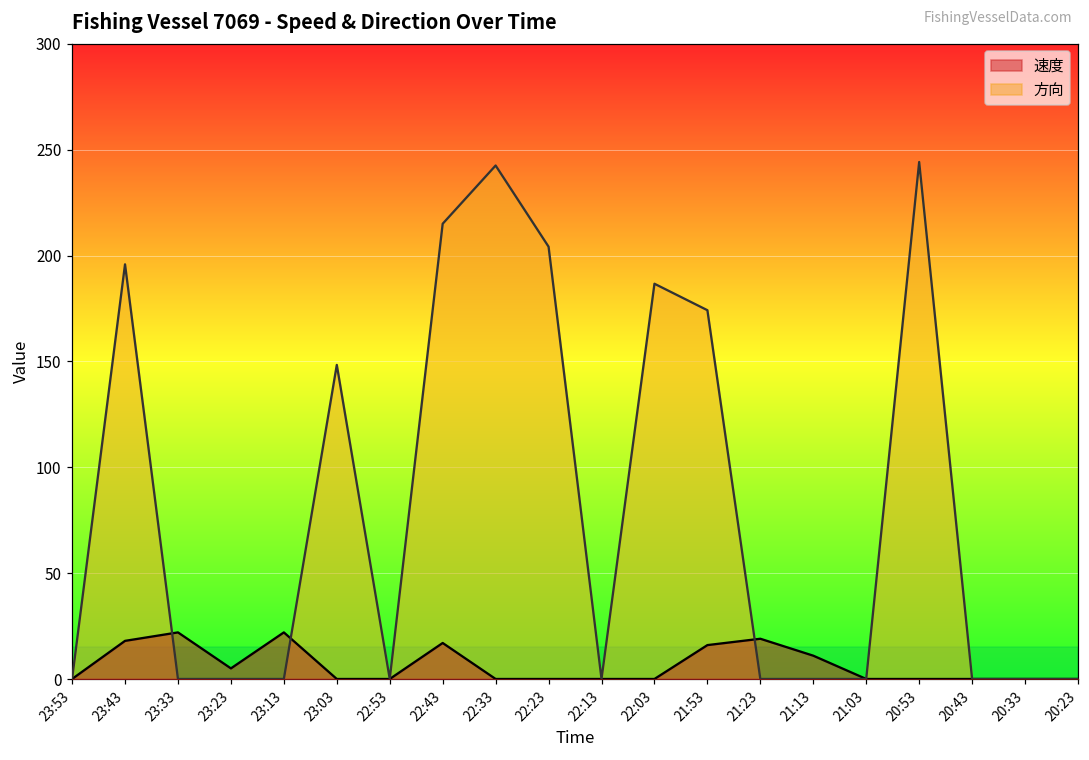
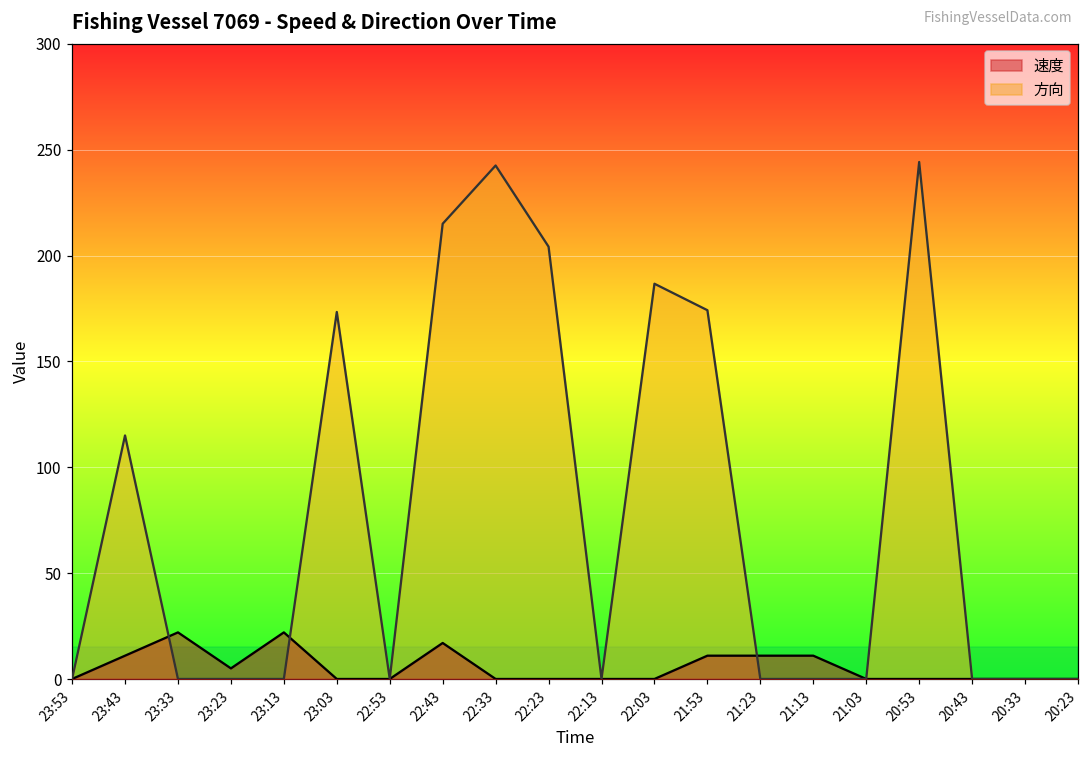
  {
    "速度": {
-     "23:43": 18,
+     "23:43": 11,
      "23:33": 22,
      "23:23": 5,
      "23:13": 22,
      "23:03": 0,
      "22:43": 17,
      "22:33": 0,
      "22:23": 0,
      "22:03": 0,
-     "21:53": 16,
-     "21:23": 19,
+     "21:53": 11,
+     "21:23": 11,
      "21:13": 11,
      "20:53": 0
    },
    "方向": {
-     "23:43": 196,
+     "23:43": 115,
      "23:33": 0,
      "23:23": 0,
      "23:13": 0,
-     "23:03": 148,
+     "23:03": 173,
      "22:43": 215,
      "22:33": 243,
      "22:23": 204,
      "22:03": 187,
      "21:53": 174,
      "21:23": 0,
      "21:13": 0,
      "20:53": 244
    }
  }
